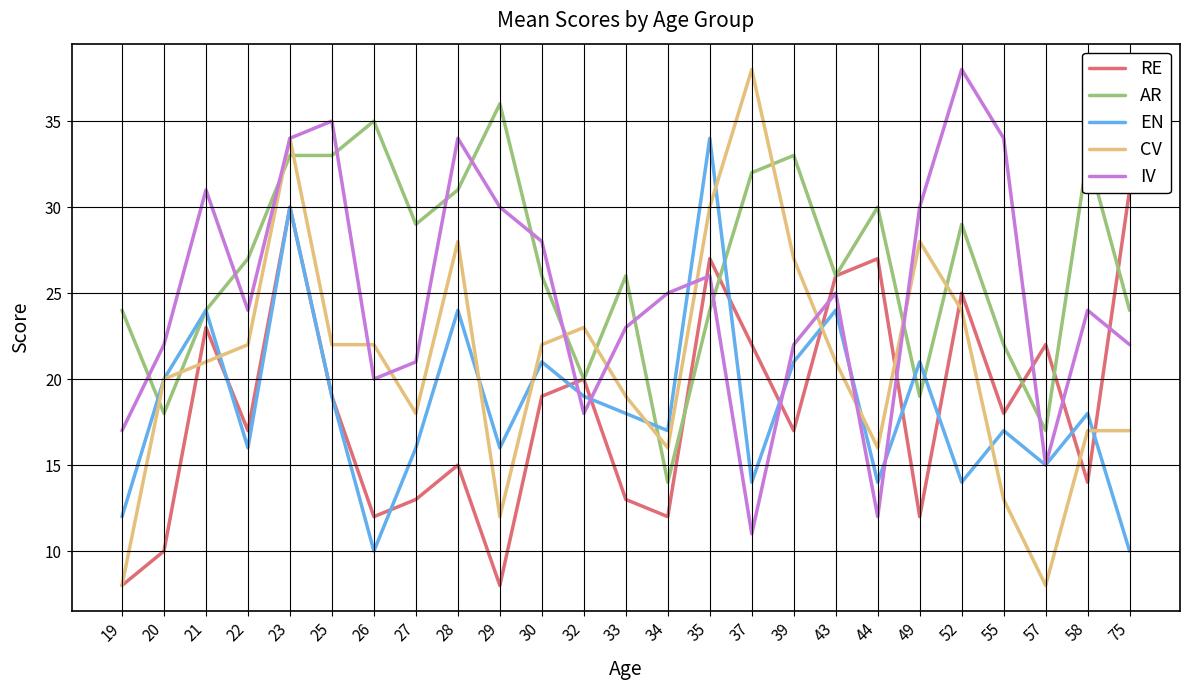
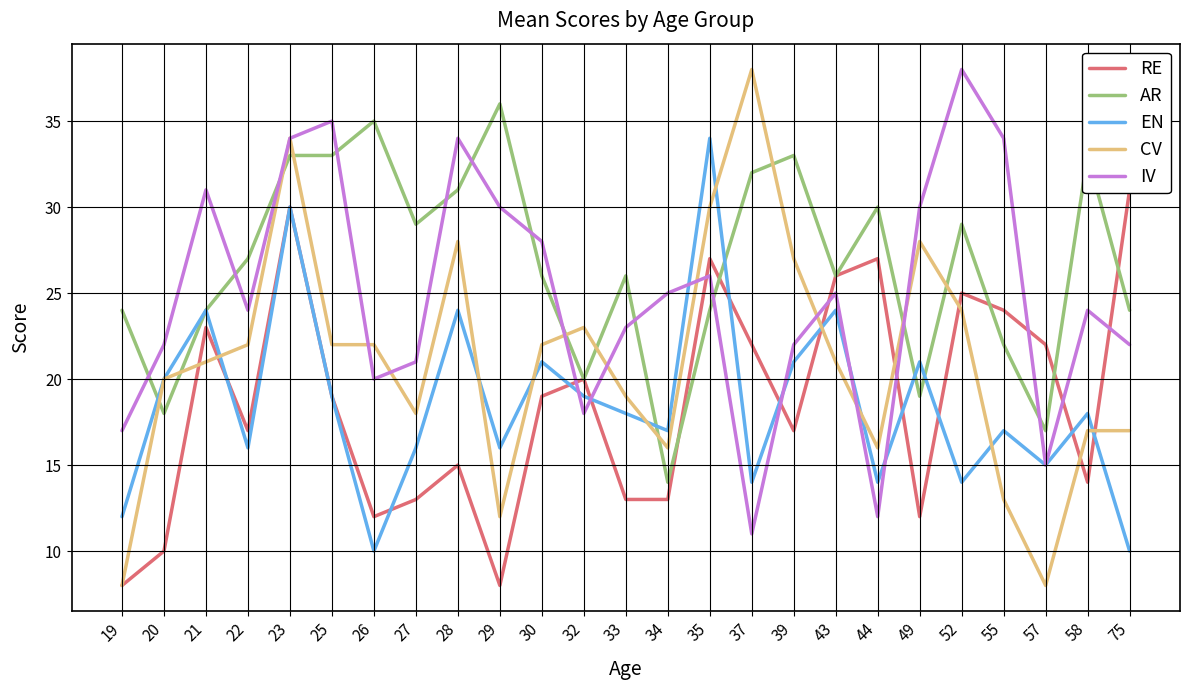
  {
    "RE": {
      "20": 10,
      "21": 23,
      "22": 17,
      "26": 12,
      "27": 13,
      "28": 15,
      "29": 8,
      "30": 19,
      "33": 13,
-     "34": 12,
+     "34": 13,
      "35": 27,
      "37": 22,
      "39": 17,
      "44": 27,
      "49": 12,
      "52": 25,
-     "55": 18,
+     "55": 24,
      "57": 22,
      "58": 14
    },
    "AR": {
      "19": 24,
      "20": 18,
      "22": 27,
      "23": 33,
      "25": 33,
      "26": 35,
      "27": 29,
      "28": 31,
      "29": 36,
      "30": 26,
      "33": 26,
      "34": 14,
      "35": 24,
      "37": 32,
      "39": 33,
      "44": 30,
      "49": 19,
      "52": 29,
      "55": 22,
      "57": 17,
      "75": 24
    },
    "EN": {
      "19": 12,
      "22": 16,
      "26": 10,
      "27": 16,
      "28": 24,
      "29": 16,
      "30": 21,
      "32": 19,
      "33": 18,
      "34": 17,
      "35": 34,
      "37": 14,
      "39": 21,
      "43": 24,
      "44": 14,
      "49": 21,
      "52": 14,
      "55": 17,
      "58": 18,
      "75": 10
    },
    "CV": {
      "21": 21,
      "22": 22,
      "25": 22,
      "26": 22,
      "27": 18,
      "28": 28,
      "29": 12,
      "30": 22,
      "32": 23,
      "33": 19,
      "34": 16,
      "35": 30,
      "37": 38,
      "39": 27,
      "43": 21,
      "44": 16,
      "49": 28,
      "52": 24,
      "55": 13,
      "57": 8,
      "58": 17,
      "75": 17
    },
    "IV": {
      "19": 17,
      "20": 22,
      "21": 31,
      "22": 24,
      "25": 35,
      "26": 20,
      "27": 21,
      "28": 34,
      "29": 30,
      "30": 28,
      "32": 18,
      "33": 23,
      "34": 25,
      "35": 26,
      "37": 11,
      "39": 22,
      "43": 25,
      "44": 12,
      "49": 30,
      "52": 38,
      "55": 34,
      "58": 24,
      "75": 22
    }
  }
